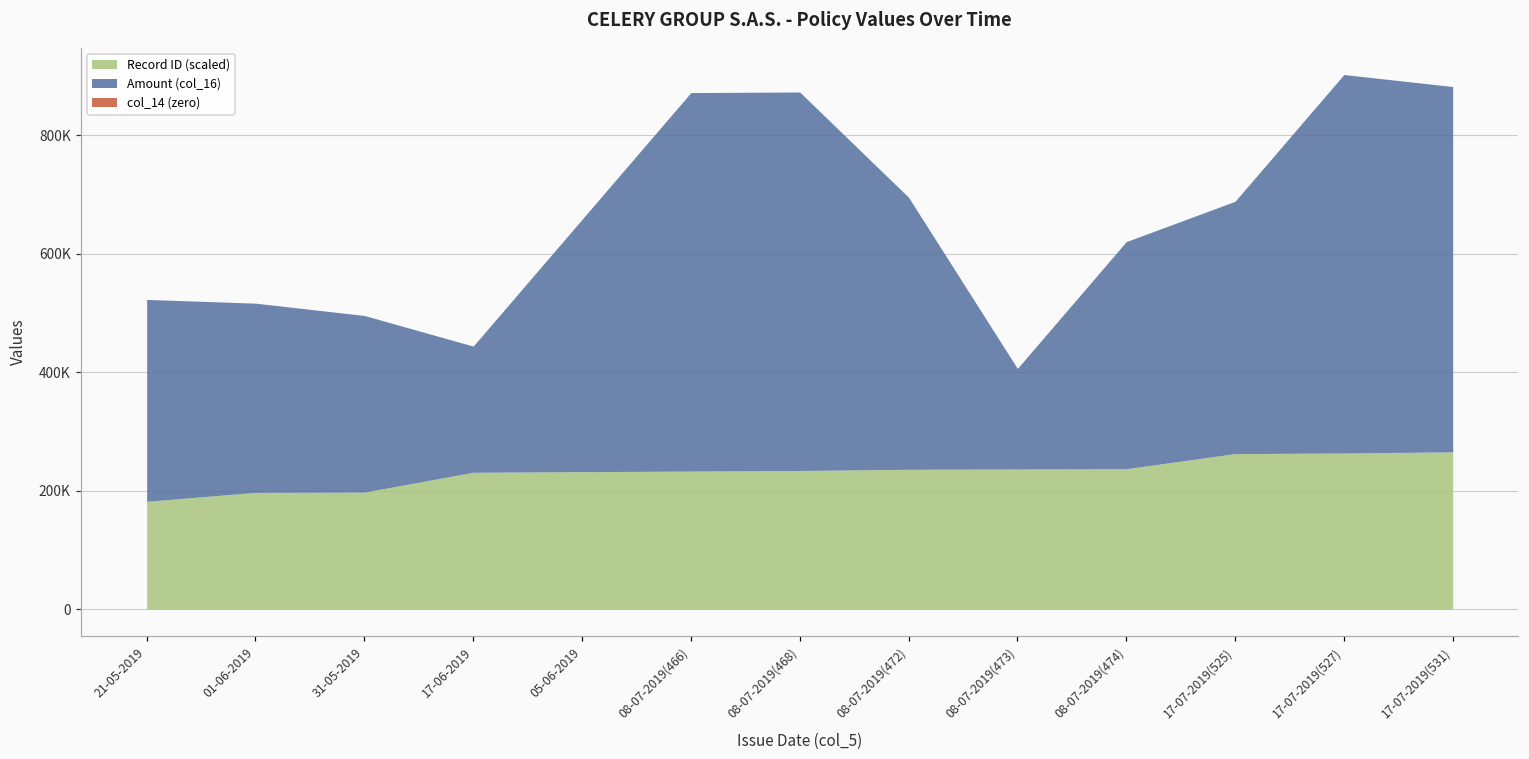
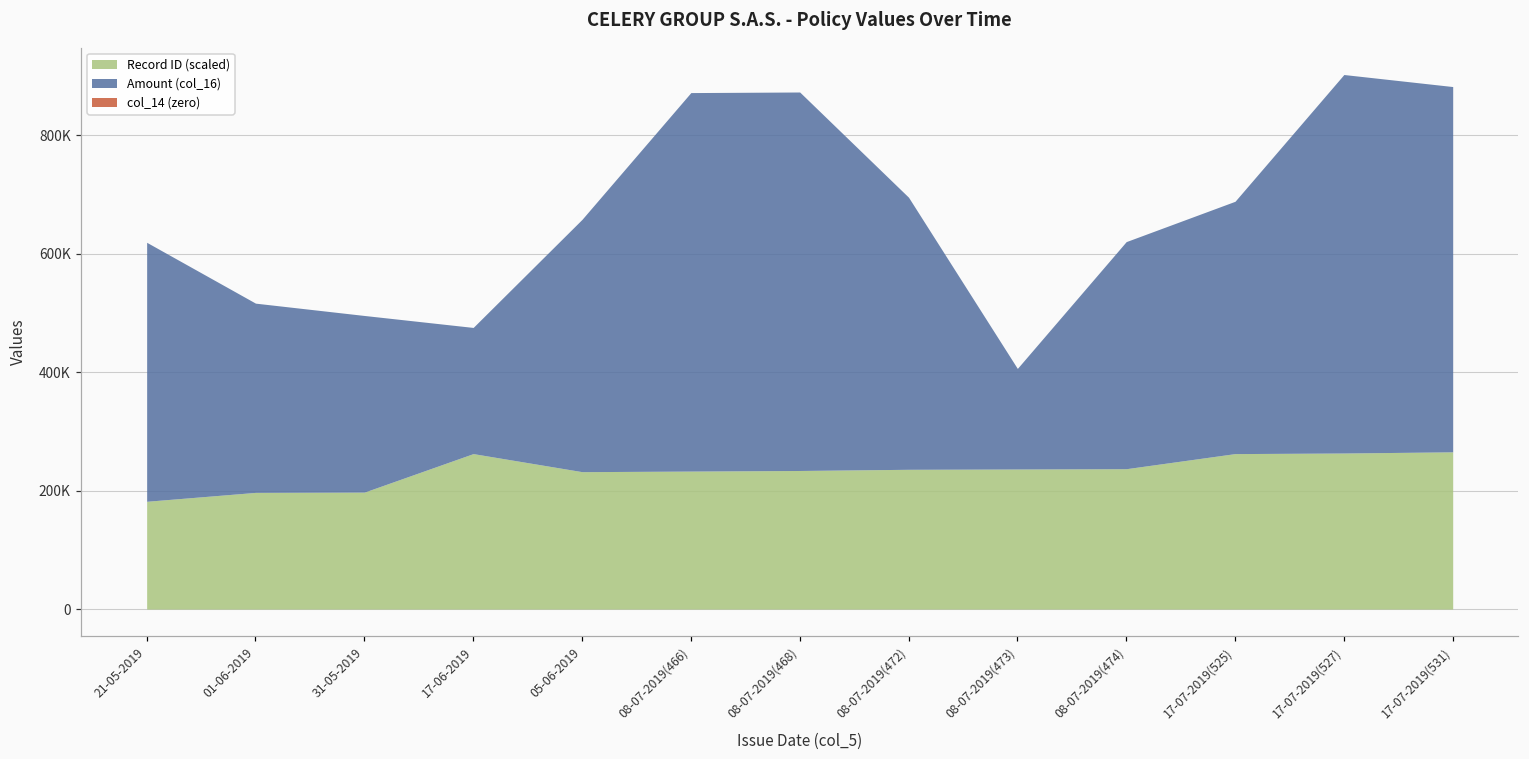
  {
    "Record ID (scaled)": {
      "21-05-2019": 180000,
      "01-06-2019": 200000,
      "31-05-2019": 200000,
-     "17-06-2019": 230000,
+     "17-06-2019": 260000,
      "05-06-2019": 230000,
      "08-07-2019(466)": 230000,
      "08-07-2019(468)": 230000,
      "08-07-2019(472)": 240000,
      "08-07-2019(473)": 240000,
      "08-07-2019(474)": 240000,
      "17-07-2019(525)": 260000,
      "17-07-2019(527)": 260000,
      "17-07-2019(531)": 270000
    },
    "Amount (col_16)": {
-     "21-05-2019": 340000,
+     "21-05-2019": 440000,
      "01-06-2019": 320000,
      "31-05-2019": 300000,
      "17-06-2019": 210000,
      "05-06-2019": 430000,
      "08-07-2019(466)": 640000,
      "08-07-2019(468)": 640000,
      "08-07-2019(472)": 460000,
      "08-07-2019(473)": 170000,
      "08-07-2019(474)": 380000,
      "17-07-2019(525)": 430000,
      "17-07-2019(527)": 640000,
      "17-07-2019(531)": 620000
    },
    "col_14 (zero)": {
      "21-05-2019": 0,
      "01-06-2019": 0,
      "31-05-2019": 0,
      "17-06-2019": 0,
      "05-06-2019": 0,
      "08-07-2019(466)": 0,
      "08-07-2019(468)": 0,
      "08-07-2019(472)": 0,
      "08-07-2019(473)": 0,
      "08-07-2019(474)": 0,
      "17-07-2019(525)": 0,
      "17-07-2019(527)": 0,
      "17-07-2019(531)": 0
    }
  }
